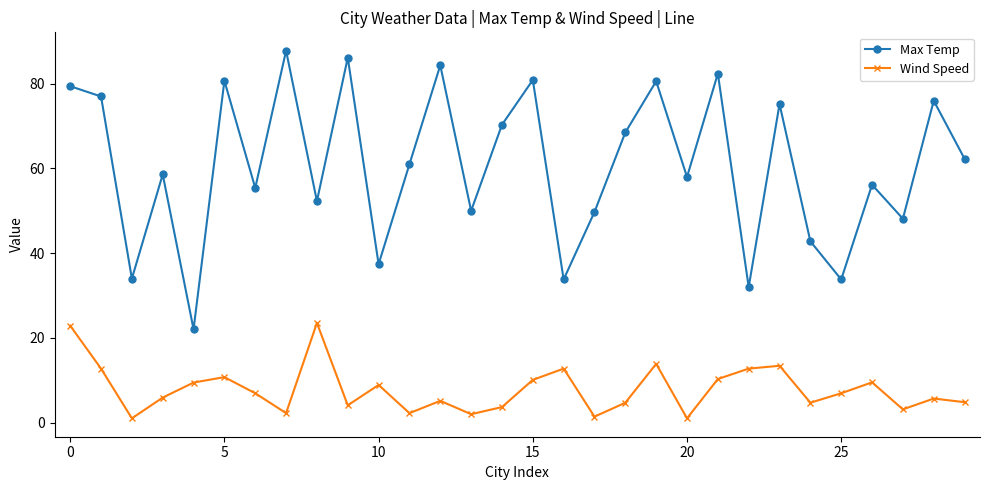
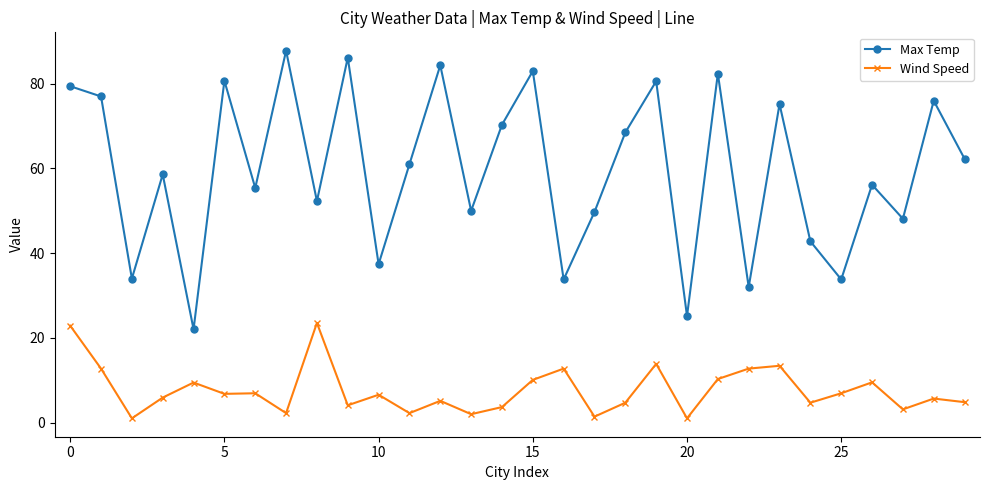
  {
    "Max Temp": {
      "0": 79,
      "5": 81,
      "10": 37,
-     "15": 81,
-     "20": 58,
+     "15": 83,
+     "20": 25,
      "25": 34
    },
    "Wind Speed": {
      "0": 23,
-     "5": 11,
-     "10": 9,
+     "5": 7,
+     "10": 7,
      "15": 10,
      "20": 1,
      "25": 7
    }
  }
